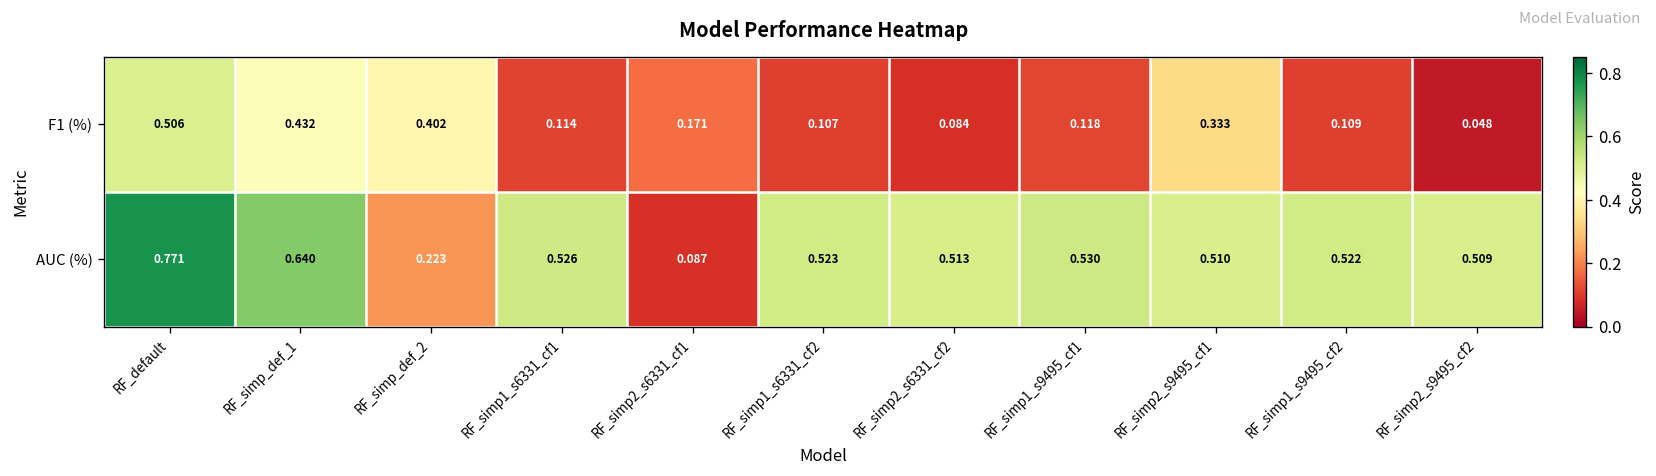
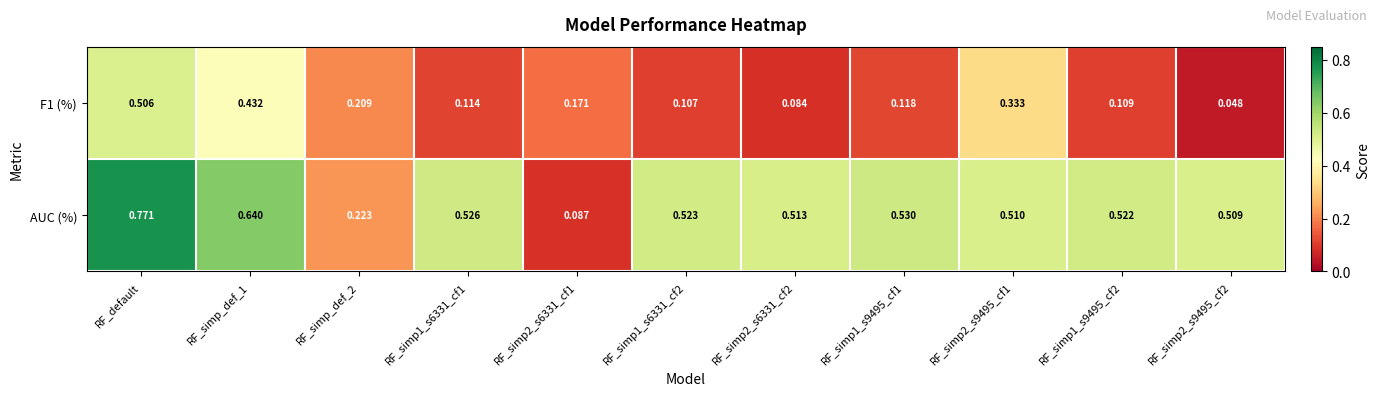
  {
    "F1 (%)": {
      "RF_default": 0.506,
      "RF_simp_def_1": 0.432,
-     "RF_simp_def_2": 0.402,
+     "RF_simp_def_2": 0.209,
      "RF_simp1_s6331_cf1": 0.114,
      "RF_simp2_s6331_cf1": 0.171,
      "RF_simp1_s6331_cf2": 0.107,
      "RF_simp2_s6331_cf2": 0.084,
      "RF_simp1_s9495_cf1": 0.118,
      "RF_simp2_s9495_cf1": 0.333,
      "RF_simp1_s9495_cf2": 0.109,
      "RF_simp2_s9495_cf2": 0.048
    },
    "AUC (%)": {
      "RF_default": 0.771,
      "RF_simp_def_1": 0.640,
      "RF_simp_def_2": 0.223,
      "RF_simp1_s6331_cf1": 0.526,
      "RF_simp2_s6331_cf1": 0.087,
      "RF_simp1_s6331_cf2": 0.523,
      "RF_simp2_s6331_cf2": 0.513,
      "RF_simp1_s9495_cf1": 0.530,
      "RF_simp2_s9495_cf1": 0.510,
      "RF_simp1_s9495_cf2": 0.522,
      "RF_simp2_s9495_cf2": 0.509
    }
  }
